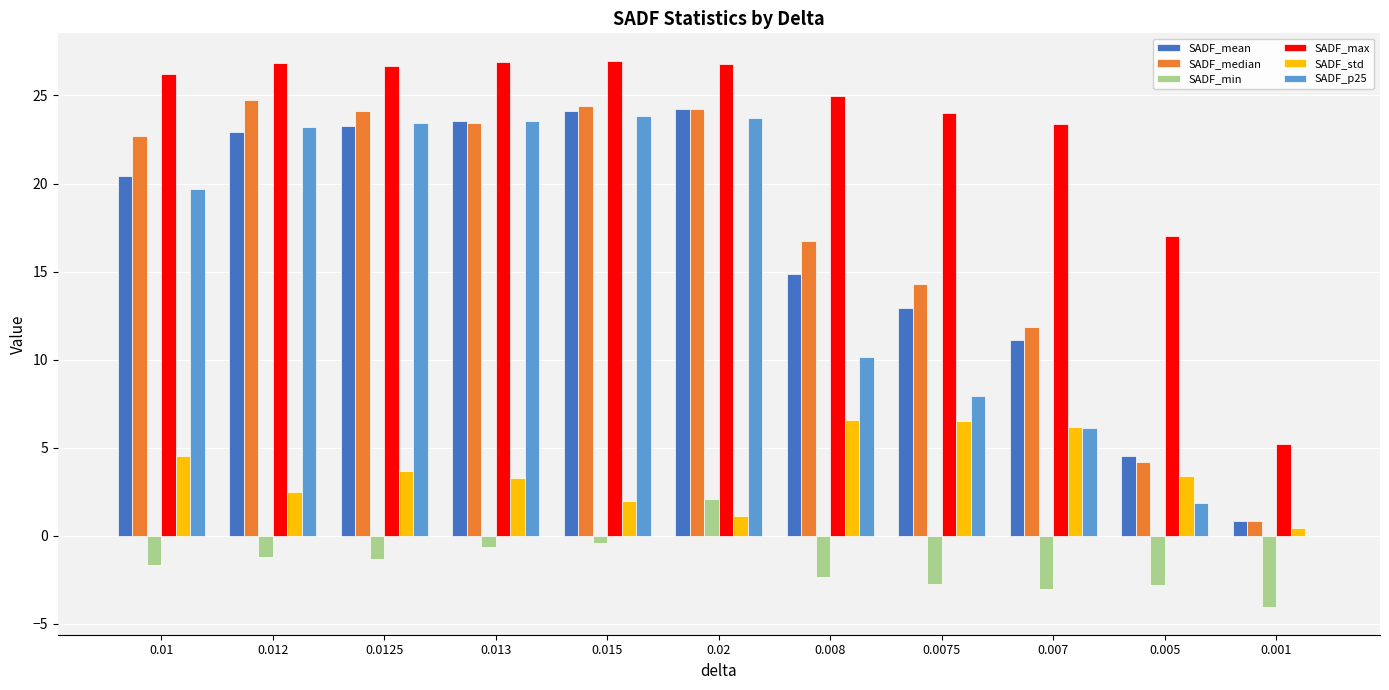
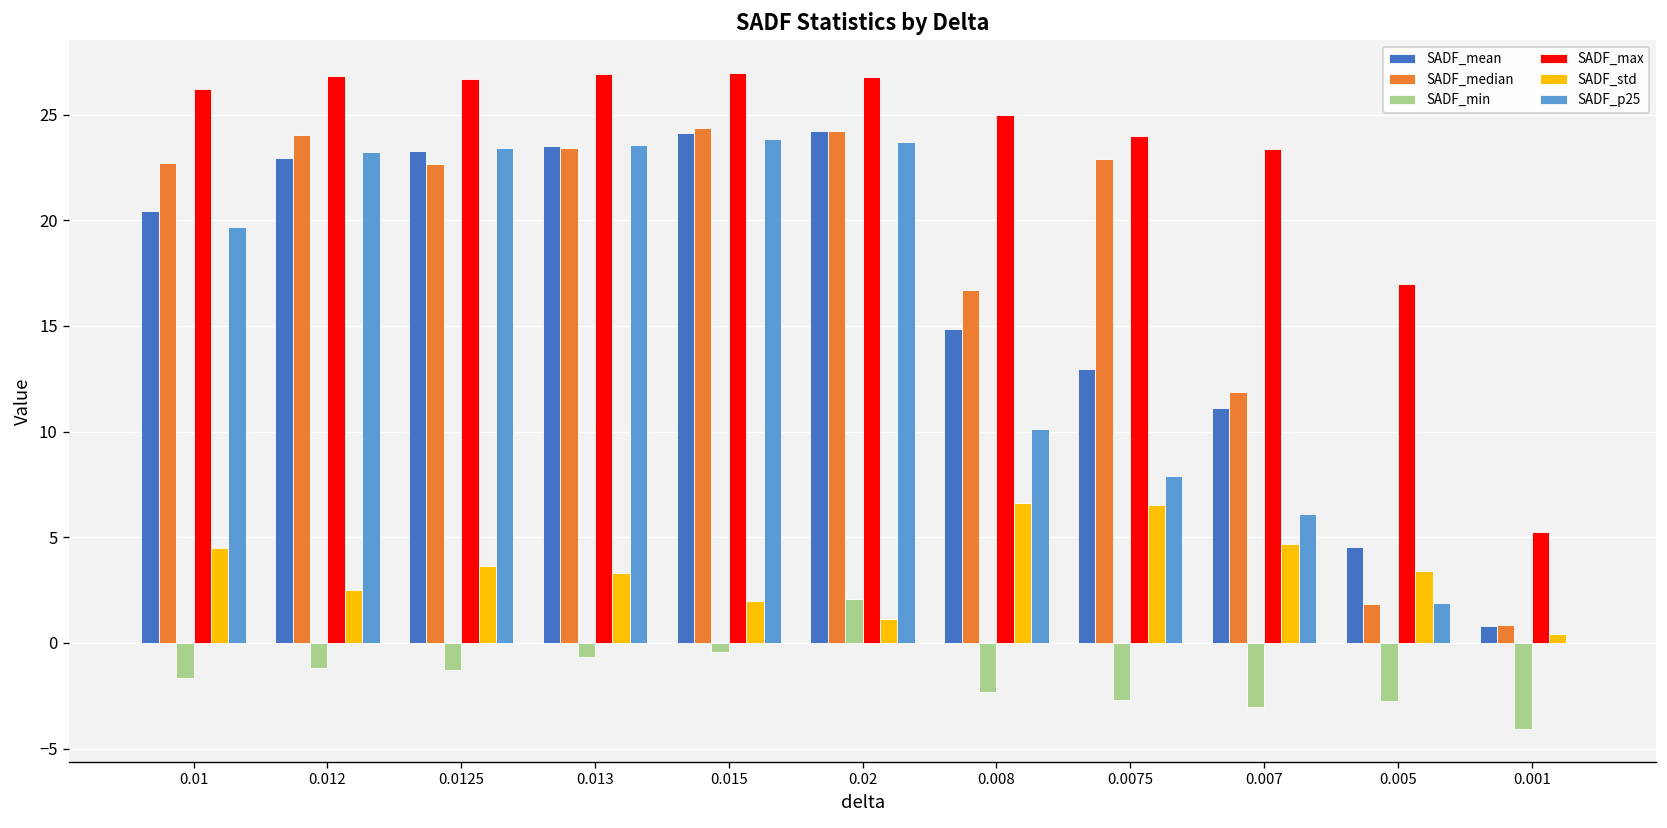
  {
    "SADF_median": {
      "0.01": 22.7,
-     "0.012": 24.7,
-     "0.0125": 24.1,
+     "0.012": 24.0,
+     "0.0125": 22.7,
      "0.013": 23.4,
      "0.015": 24.4,
      "0.02": 24.2,
      "0.008": 16.7,
-     "0.0075": 14.3,
+     "0.0075": 22.9,
      "0.007": 11.8,
-     "0.005": 4.2,
+     "0.005": 1.8,
      "0.001": 0.8
    },
    "SADF_min": {
      "0.01": -1.6,
      "0.012": -1.2,
      "0.0125": -1.3,
      "0.013": -0.7,
      "0.015": -0.4,
      "0.02": 2.1,
      "0.008": -2.3,
      "0.0075": -2.7,
      "0.007": -3.0,
      "0.005": -2.8,
      "0.001": -4.1
    },
    "SADF_max": {
      "0.01": 26.2,
      "0.012": 26.8,
      "0.0125": 26.7,
      "0.013": 26.9,
      "0.015": 27.0,
      "0.02": 26.8,
      "0.008": 25.0,
      "0.0075": 24.0,
      "0.007": 23.4,
      "0.005": 17.0,
      "0.001": 5.2
    },
    "SADF_std": {
      "0.01": 4.5,
      "0.012": 2.5,
      "0.0125": 3.7,
      "0.013": 3.3,
      "0.015": 2.0,
      "0.02": 1.1,
      "0.008": 6.6,
      "0.0075": 6.5,
-     "0.007": 6.2,
+     "0.007": 4.7,
      "0.005": 3.4,
      "0.001": 0.4
    }
  }
